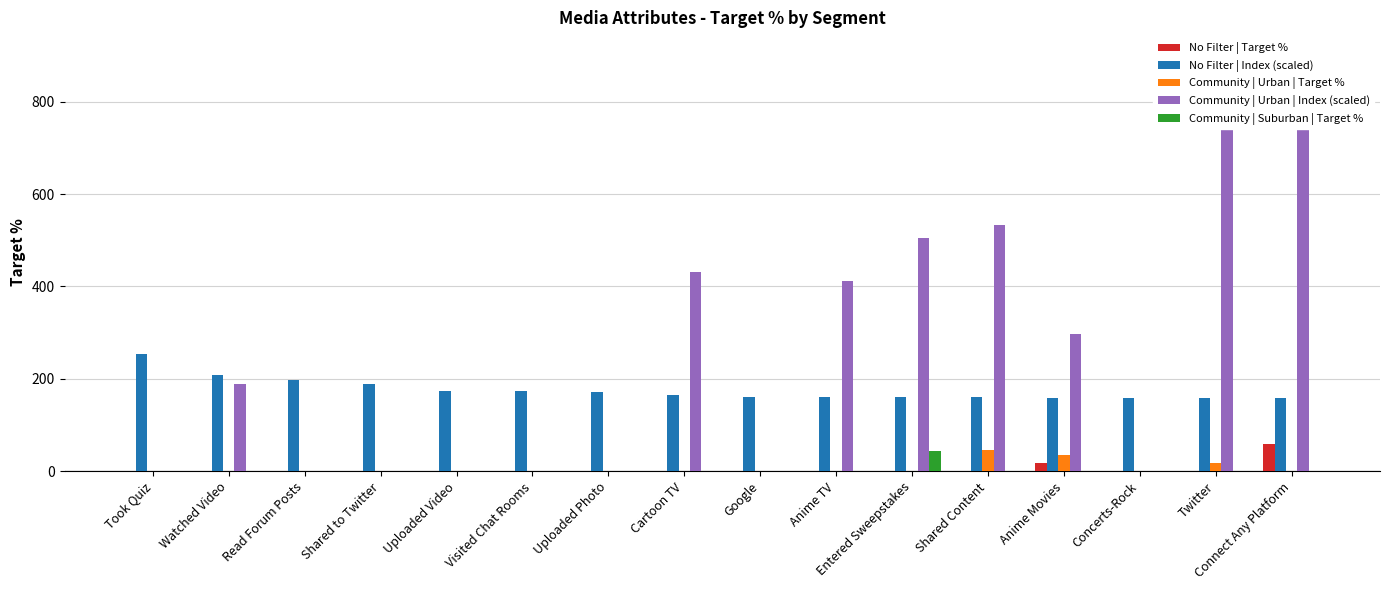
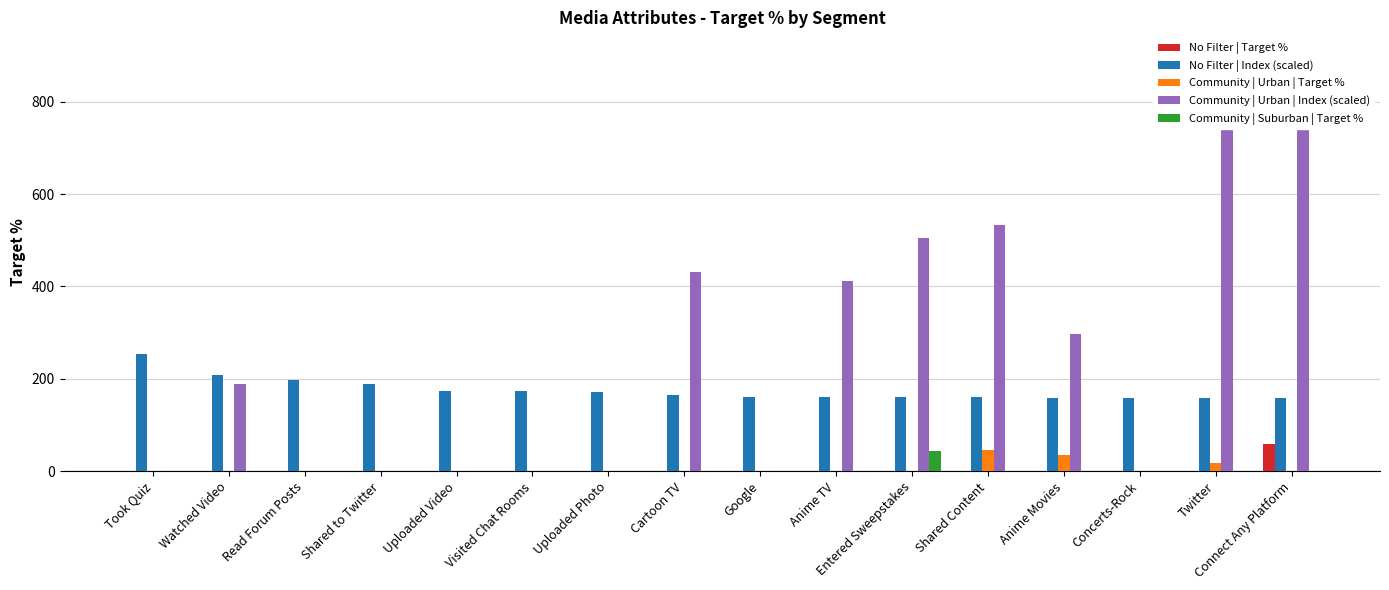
  {
    "No Filter | Target %": {
      "Visited Chat Rooms": 0,
-     "Anime Movies": 20,
+     "Anime Movies": 0,
      "Connect Any Platform": 60
    },
    "Community | Urban | Target %": {
      "Took Quiz": 0,
      "Read Forum Posts": 0,
      "Shared to Twitter": 0,
      "Uploaded Video": 0,
      "Visited Chat Rooms": 0,
      "Uploaded Photo": 0,
      "Google": 0,
      "Shared Content": 50,
      "Anime Movies": 40,
      "Concerts-Rock": 0,
      "Twitter": 20
    },
    "Community | Suburban | Target %": {
      "Took Quiz": 0,
      "Read Forum Posts": 0,
      "Shared to Twitter": 0,
      "Uploaded Video": 0,
      "Visited Chat Rooms": 0,
      "Uploaded Photo": 0,
      "Google": 0,
      "Entered Sweepstakes": 40,
      "Concerts-Rock": 0
    }
  }
